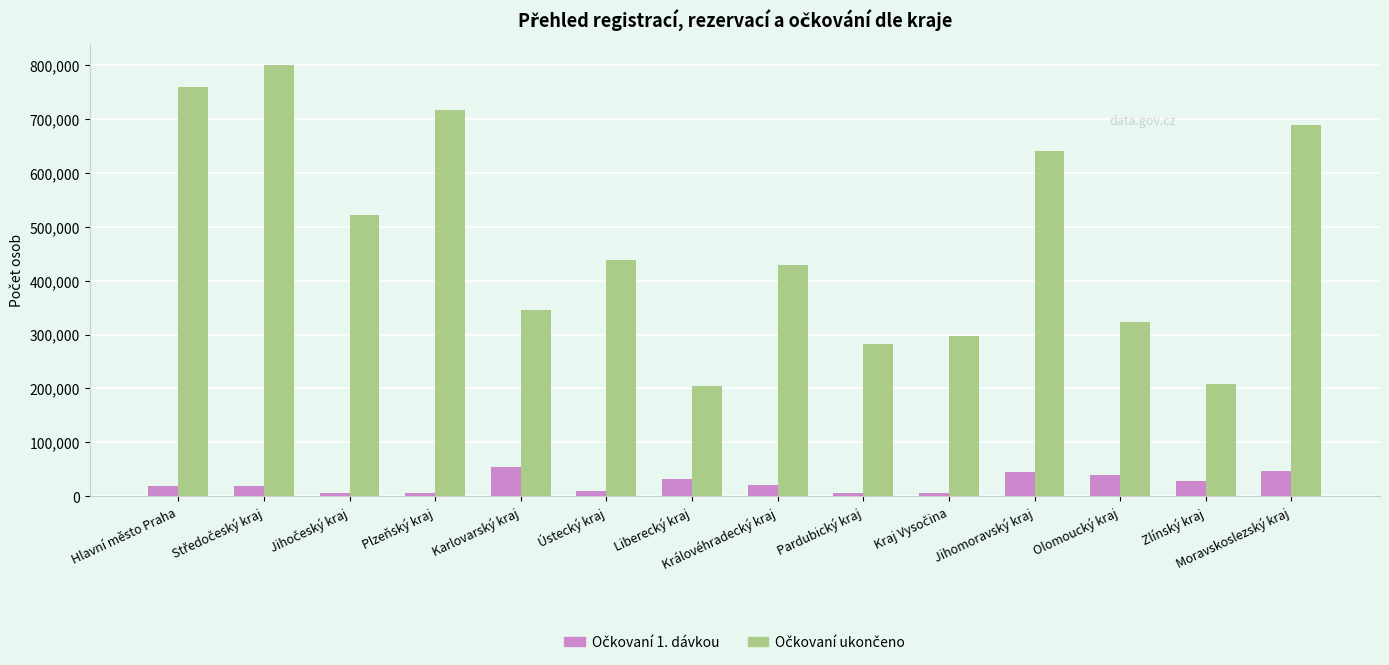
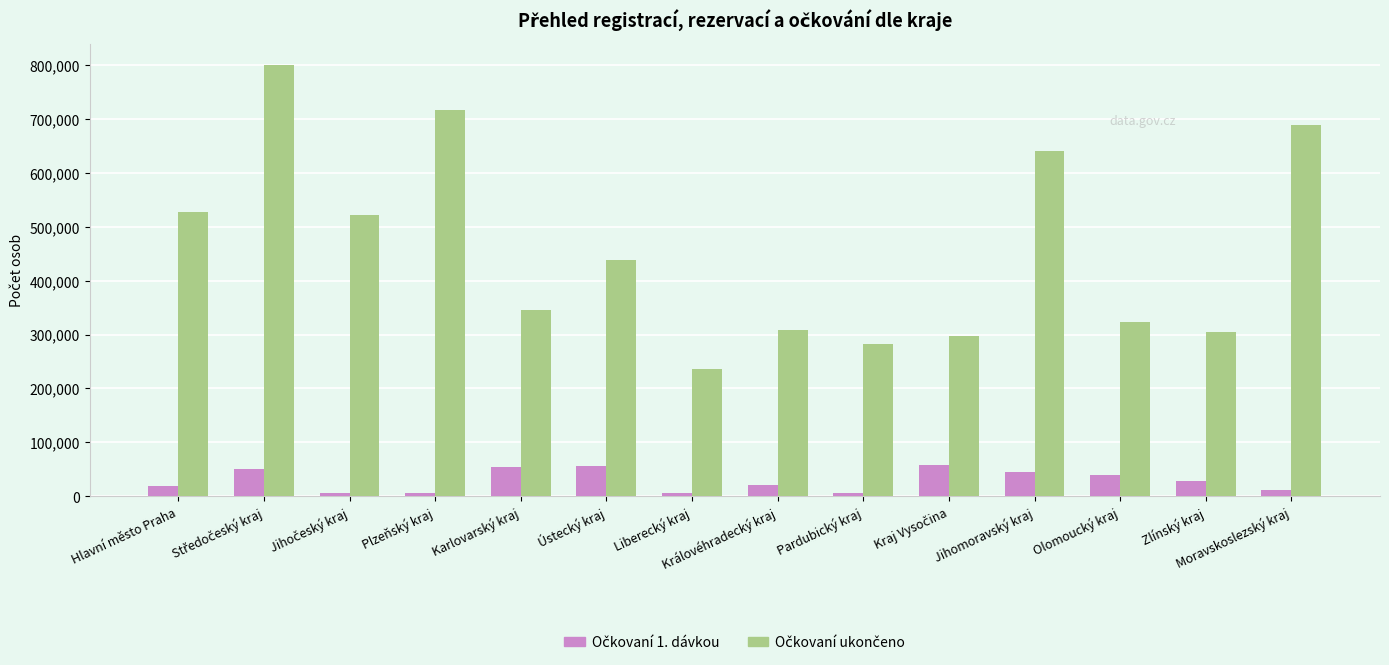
  {
    "Očkovaní 1. dávkou": {
      "Hlavní město Praha": "20,000",
-     "Středočeský kraj": "20,000",
+     "Středočeský kraj": "50,000",
      "Jihočeský kraj": "10,000",
      "Plzeňský kraj": "10,000",
      "Karlovarský kraj": "50,000",
-     "Ústecký kraj": "10,000",
-     "Liberecký kraj": "30,000",
+     "Ústecký kraj": "60,000",
+     "Liberecký kraj": "10,000",
      "Královéhradecký kraj": "20,000",
      "Pardubický kraj": "10,000",
-     "Kraj Vysočina": "10,000",
+     "Kraj Vysočina": "60,000",
      "Jihomoravský kraj": "40,000",
      "Olomoucký kraj": "40,000",
      "Zlínský kraj": "30,000",
-     "Moravskoslezský kraj": "50,000"
+     "Moravskoslezský kraj": "10,000"
    },
    "Očkovaní ukončeno": {
-     "Hlavní město Praha": "760,000",
+     "Hlavní město Praha": "530,000",
      "Středočeský kraj": "800,000",
      "Jihočeský kraj": "520,000",
      "Plzeňský kraj": "720,000",
      "Karlovarský kraj": "340,000",
      "Ústecký kraj": "440,000",
-     "Liberecký kraj": "200,000",
-     "Královéhradecký kraj": "430,000",
+     "Liberecký kraj": "240,000",
+     "Královéhradecký kraj": "310,000",
      "Pardubický kraj": "280,000",
      "Kraj Vysočina": "300,000",
      "Jihomoravský kraj": "640,000",
      "Olomoucký kraj": "320,000",
-     "Zlínský kraj": "210,000",
+     "Zlínský kraj": "300,000",
      "Moravskoslezský kraj": "690,000"
    }
  }
